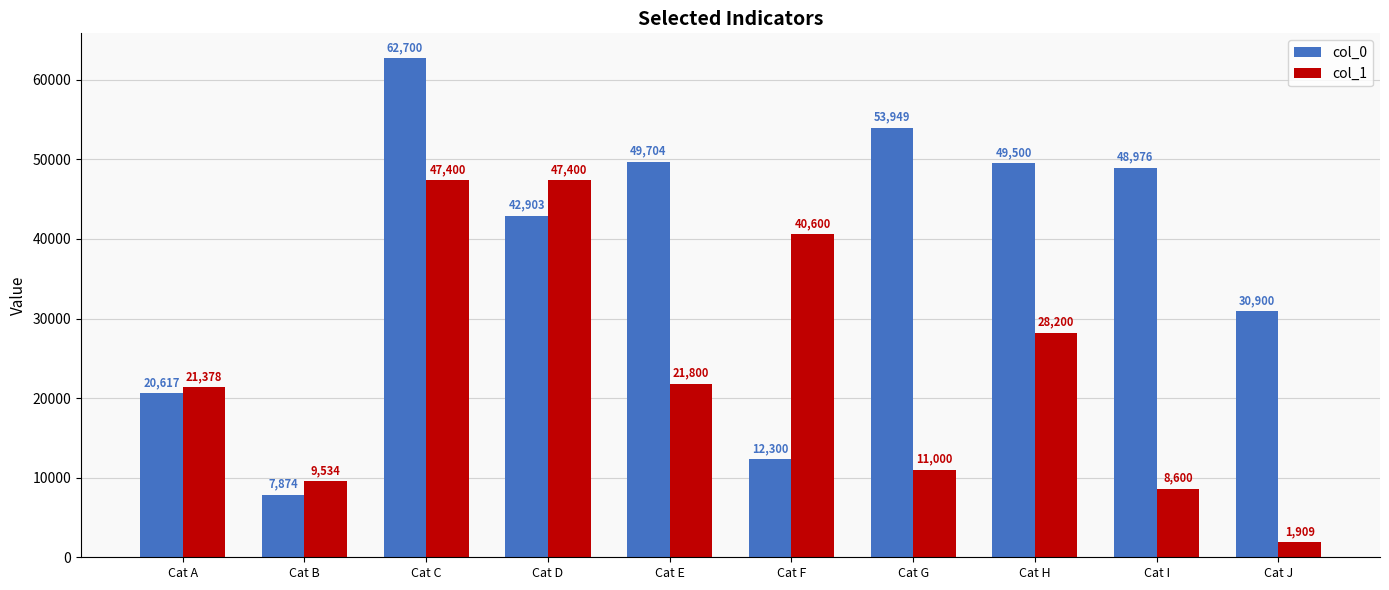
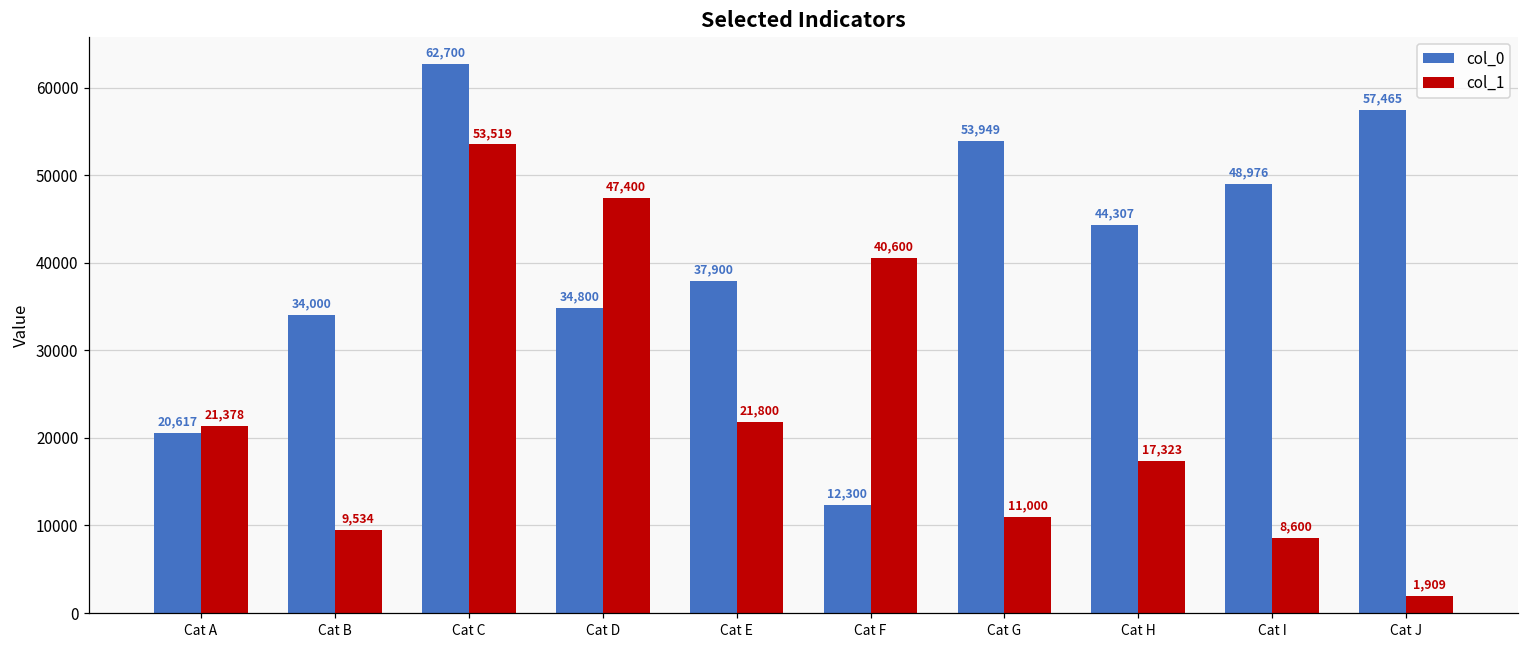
  {
    "col_0": {
      "Cat A": "20,617",
-     "Cat B": "7,874",
+     "Cat B": "34,000",
      "Cat C": "62,700",
-     "Cat D": "42,903",
-     "Cat E": "49,704",
+     "Cat D": "34,800",
+     "Cat E": "37,900",
      "Cat F": "12,300",
      "Cat G": "53,949",
-     "Cat H": "49,500",
+     "Cat H": "44,307",
      "Cat I": "48,976",
-     "Cat J": "30,900"
+     "Cat J": "57,465"
    },
    "col_1": {
      "Cat A": "21,378",
      "Cat B": "9,534",
-     "Cat C": "47,400",
+     "Cat C": "53,519",
      "Cat D": "47,400",
      "Cat E": "21,800",
      "Cat F": "40,600",
      "Cat G": "11,000",
-     "Cat H": "28,200",
+     "Cat H": "17,323",
      "Cat I": "8,600",
      "Cat J": "1,909"
    }
  }
